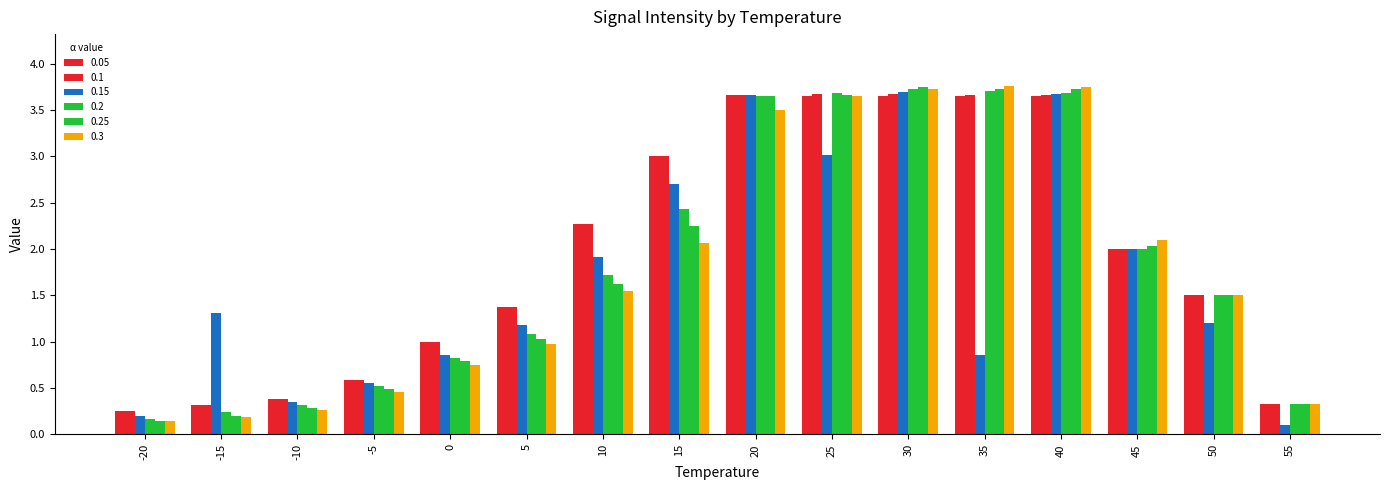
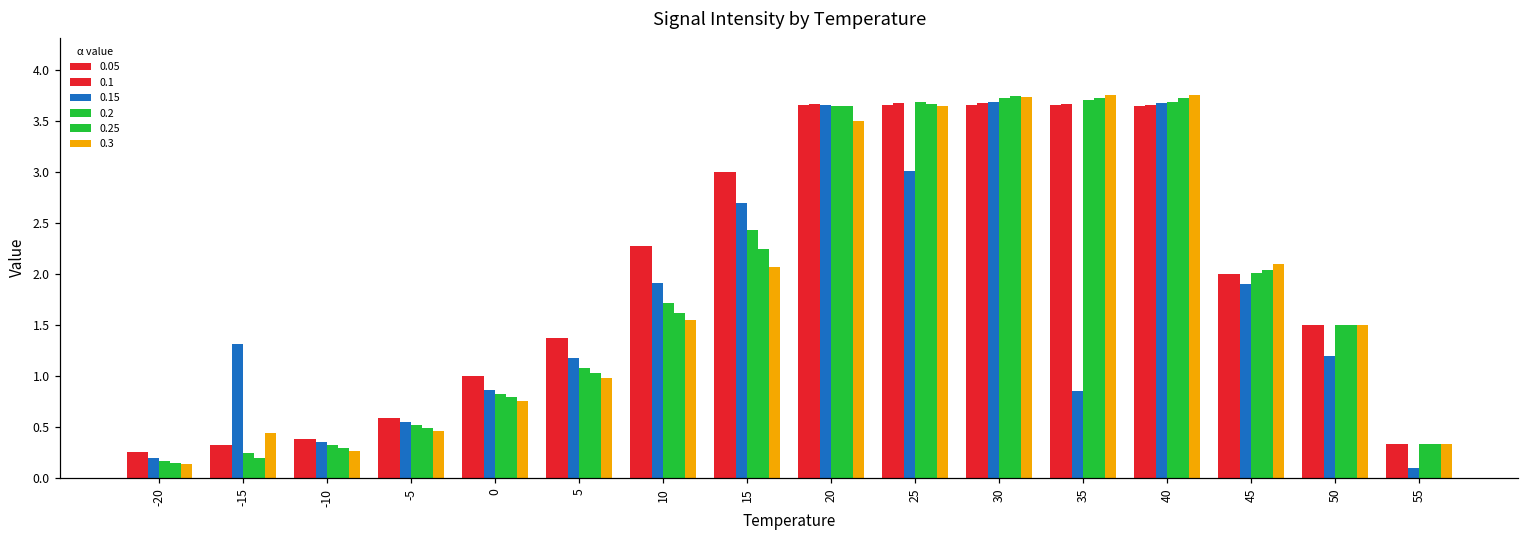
  {
    "0.15": {
      "-20": 0.2,
      "-15": 1.3,
      "-10": 0.4,
      "-5": 0.6,
      "0": 0.9,
      "5": 1.2,
      "10": 1.9,
      "15": 2.7,
      "20": 3.7,
      "25": 3.0,
      "30": 3.7,
      "35": 0.9,
      "40": 3.7,
-     "45": 2.0,
+     "45": 1.9,
      "50": 1.2,
      "55": 0.1
    },
    "0.3": {
      "-20": 0.1,
-     "-15": 0.2,
+     "-15": 0.4,
      "-10": 0.3,
      "-5": 0.5,
      "0": 0.8,
      "5": 1.0,
      "10": 1.6,
      "15": 2.1,
      "20": 3.5,
      "25": 3.7,
      "30": 3.7,
      "35": 3.8,
      "40": 3.8,
      "45": 2.1,
      "50": 1.5,
      "55": 0.3
    }
  }
